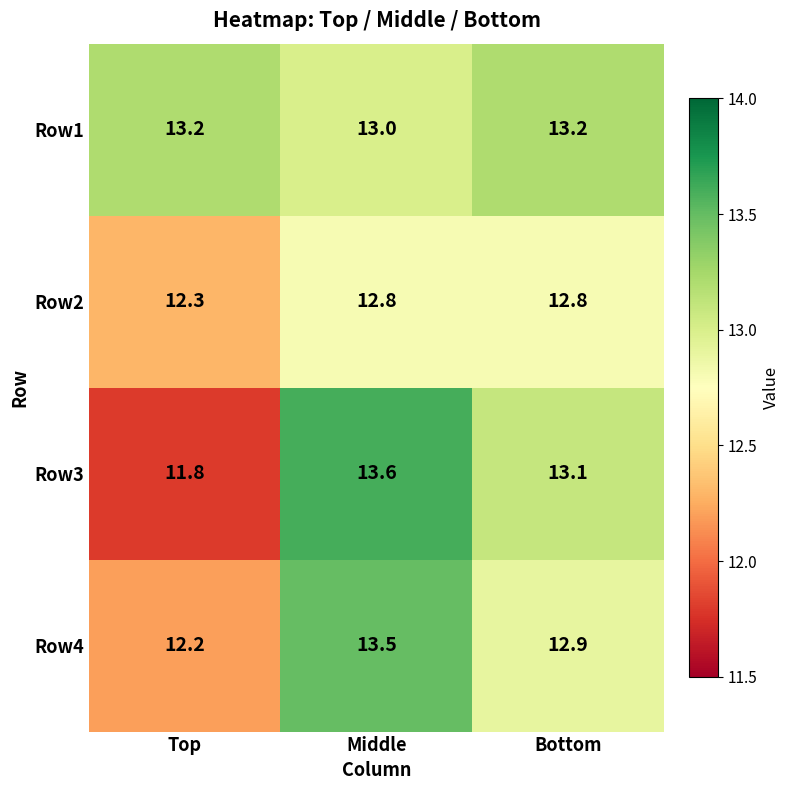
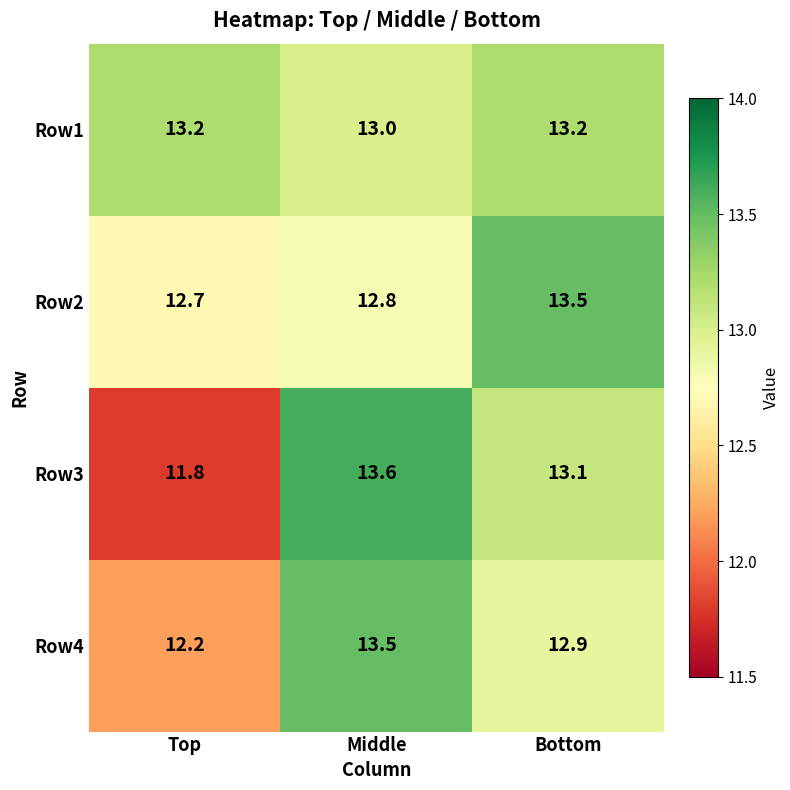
  {
    "Row1": {
      "Top": 13.2,
      "Middle": 13.0,
      "Bottom": 13.2
    },
    "Row2": {
-     "Top": 12.3,
+     "Top": 12.7,
      "Middle": 12.8,
-     "Bottom": 12.8
+     "Bottom": 13.5
    },
    "Row3": {
      "Top": 11.8,
      "Middle": 13.6,
      "Bottom": 13.1
    },
    "Row4": {
      "Top": 12.2,
      "Middle": 13.5,
      "Bottom": 12.9
    }
  }
